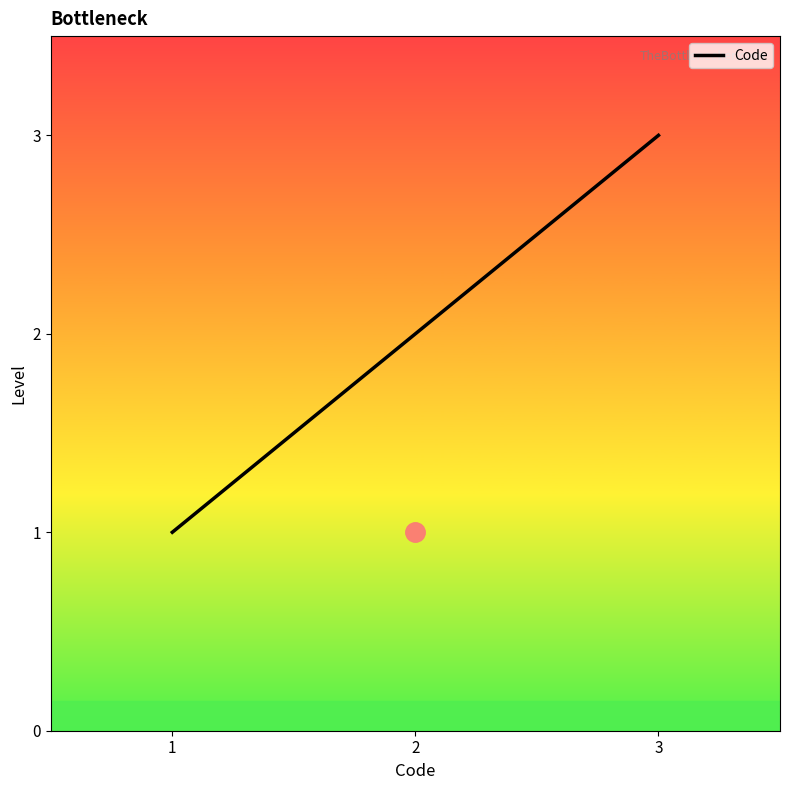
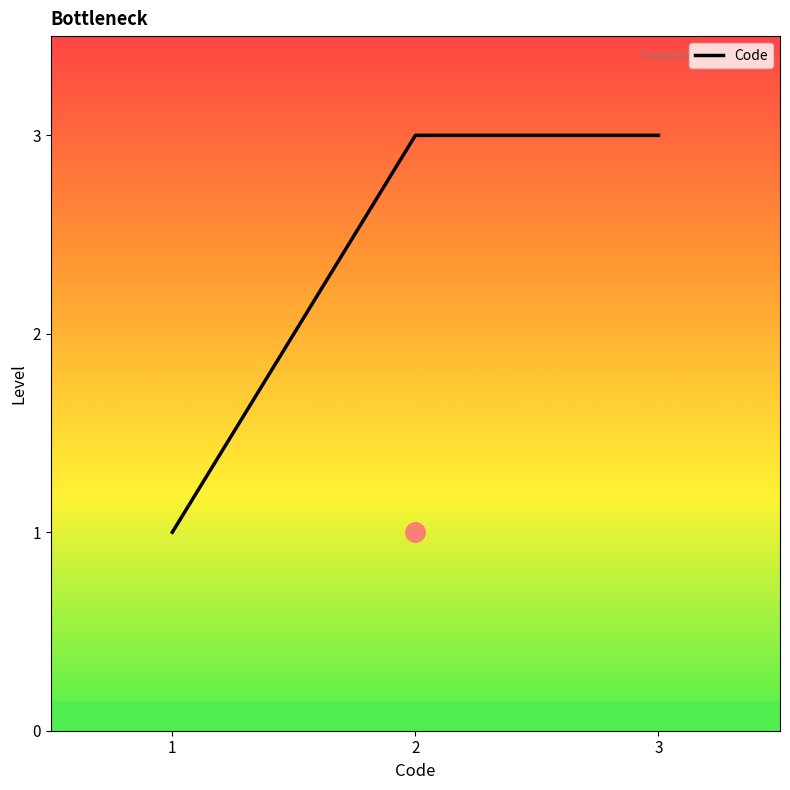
  {
    "Code": {
      "1": 1,
-     "2": 2,
+     "2": 3,
      "3": 3
    }
  }
